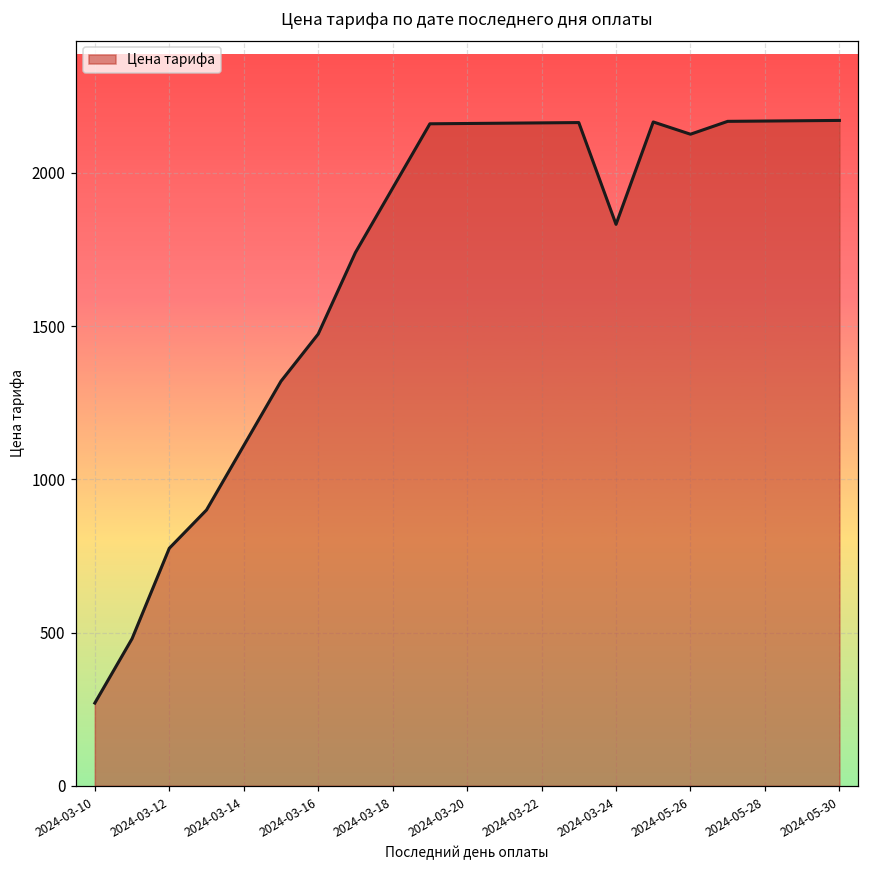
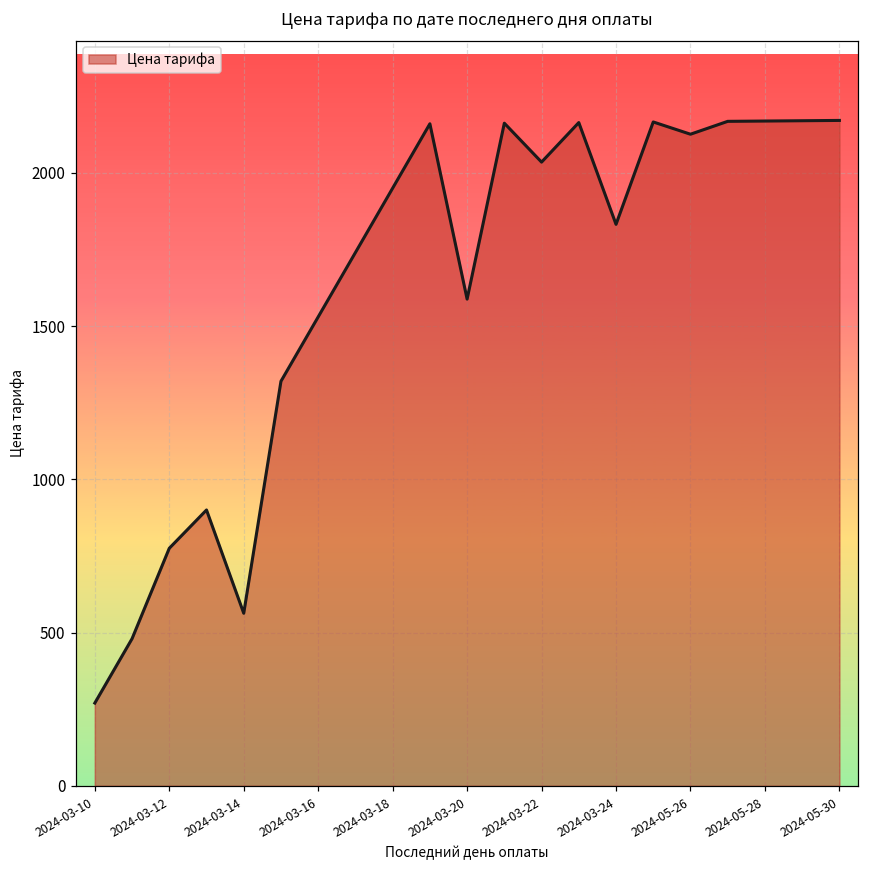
  {
    "2024-03-10": 270,
    "2024-03-12": 780,
-   "2024-03-14": 1110,
-   "2024-03-16": 1470,
+   "2024-03-14": 560,
+   "2024-03-16": 1530,
    "2024-03-18": 1950,
-   "2024-03-20": 2160,
-   "2024-03-22": 2160,
+   "2024-03-20": 1590,
+   "2024-03-22": 2040,
    "2024-03-24": 1830,
    "2024-05-26": 2130,
    "2024-05-28": 2170,
    "2024-05-30": 2170
  }
